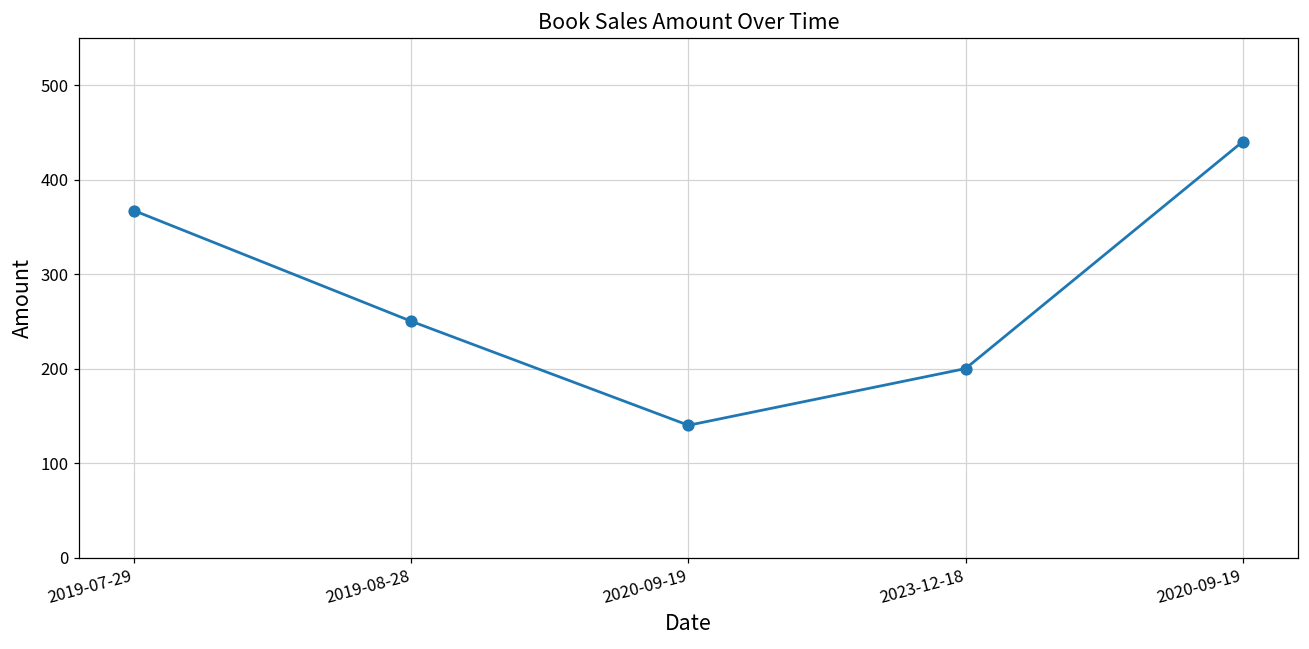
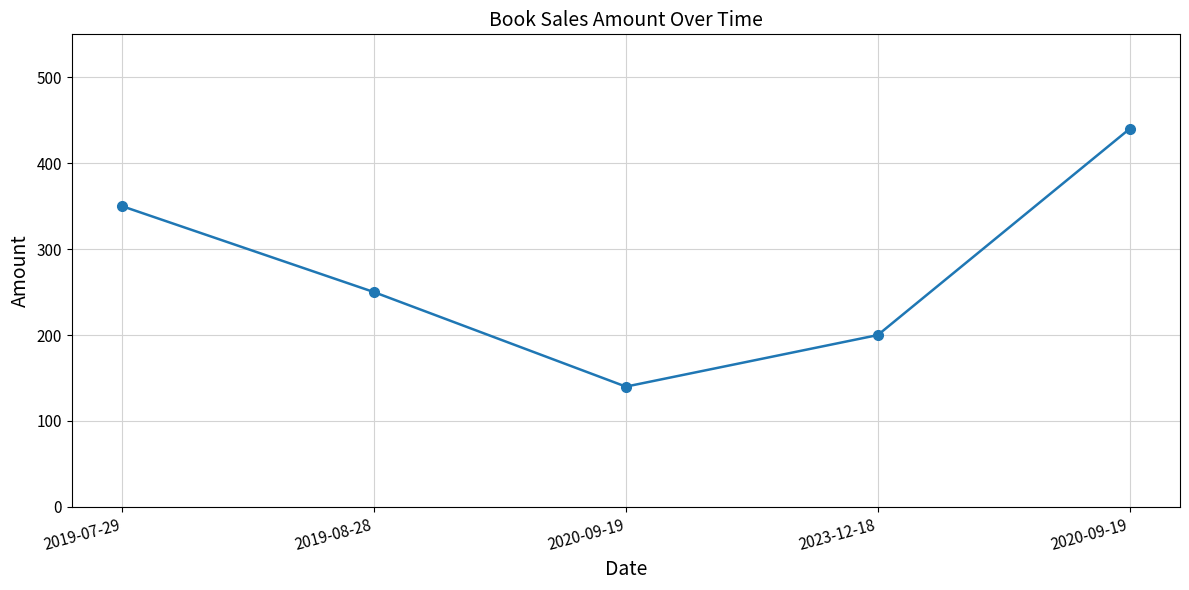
  {
-   "2019-07-29": 370,
+   "2019-07-29": 350,
    "2019-08-28": 250,
    "2023-12-18": 200
  }
